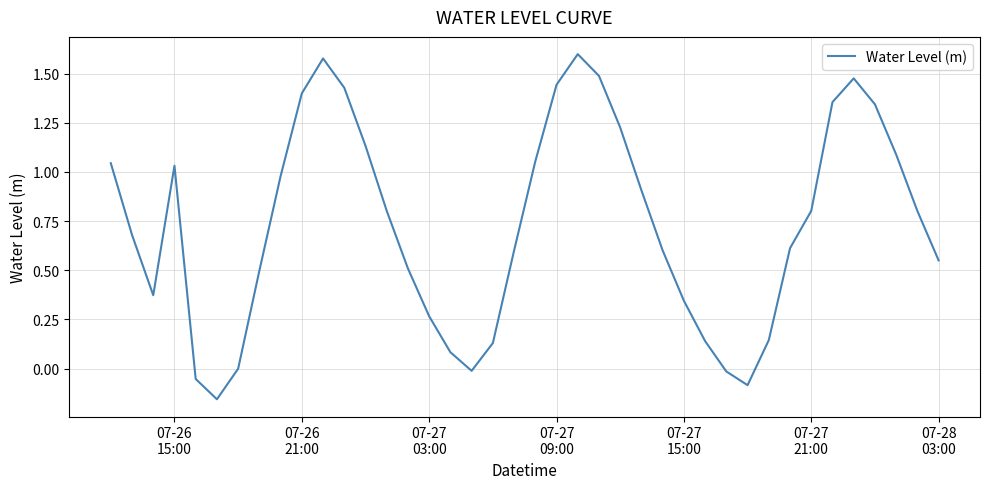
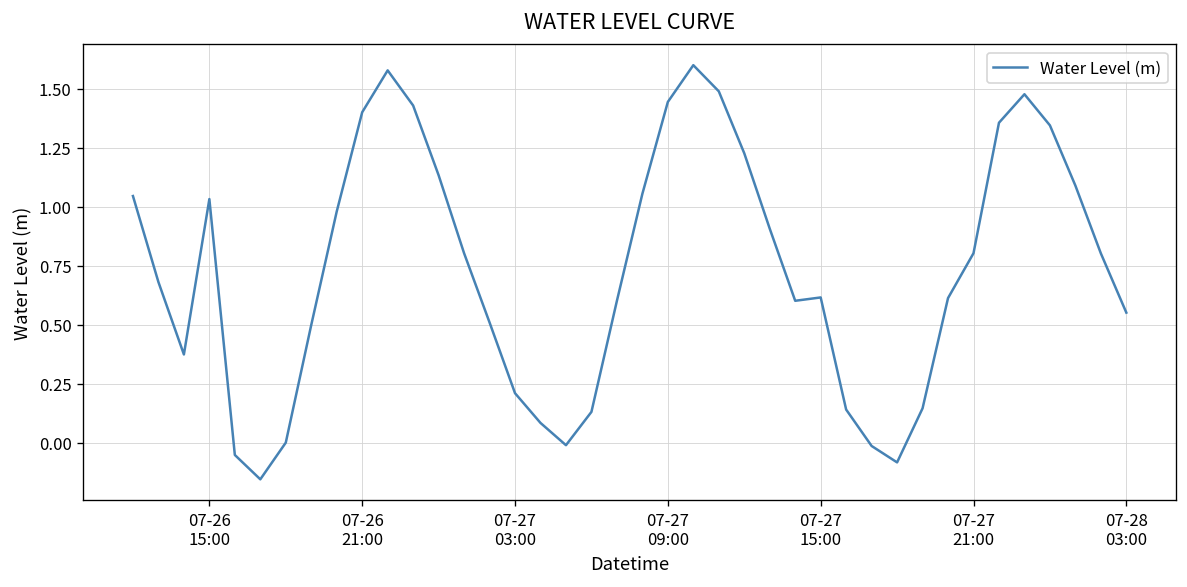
  {
    "07-26 15:00": 1.03,
    "07-26 21:00": 1.40,
-   "07-27 03:00": 0.27,
+   "07-27 03:00": 0.21,
    "07-27 09:00": 1.44,
-   "07-27 15:00": 0.35,
+   "07-27 15:00": 0.62,
    "07-27 21:00": 0.80,
    "07-28 03:00": 0.55
  }
